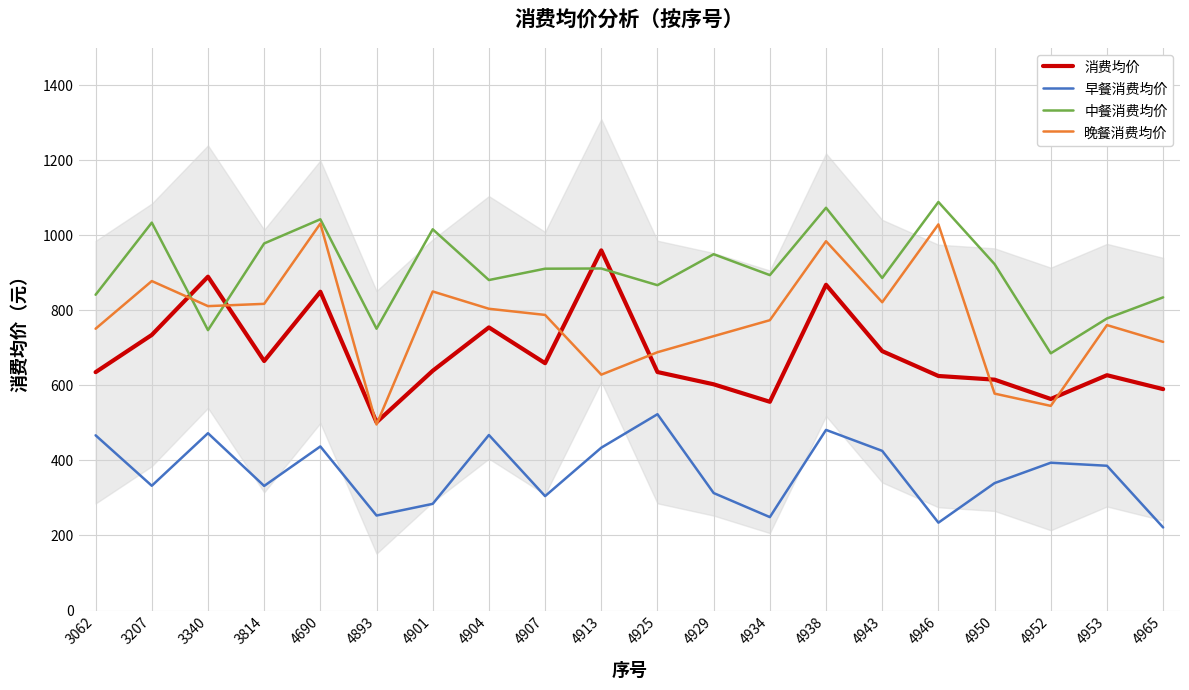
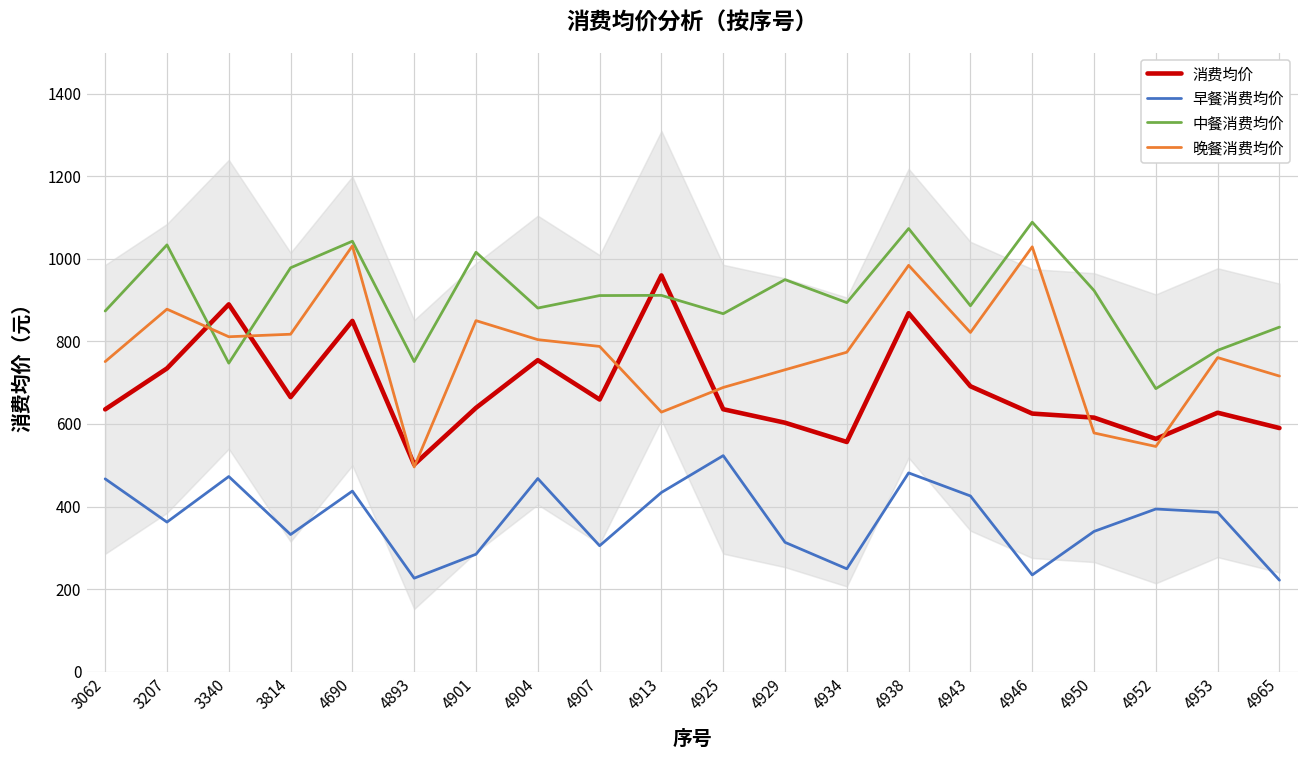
  {
    "消费均价": {
      "3062": 640,
      "3207": 730,
      "3340": 890,
      "3814": 670,
      "4690": 850,
      "4901": 640,
      "4904": 750,
      "4907": 660,
      "4913": 960,
      "4925": 640,
      "4929": 600,
      "4934": 560,
      "4938": 870,
      "4943": 690,
      "4946": 630,
      "4950": 620,
      "4952": 560,
      "4953": 630,
      "4965": 590
    },
    "早餐消费均价": {
      "3062": 470,
-     "3207": 330,
+     "3207": 360,
      "3340": 470,
      "3814": 330,
      "4690": 440,
-     "4893": 250,
+     "4893": 230,
      "4901": 280,
      "4904": 470,
      "4907": 300,
      "4913": 430,
      "4925": 520,
      "4929": 310,
      "4934": 250,
      "4938": 480,
      "4943": 430,
      "4946": 230,
      "4950": 340,
      "4952": 390,
      "4953": 390,
      "4965": 220
    },
    "中餐消费均价": {
-     "3062": 840,
+     "3062": 870,
      "3207": 1030,
      "3340": 750,
      "3814": 980,
      "4690": 1040,
      "4893": 750,
      "4901": 1020,
      "4904": 880,
      "4907": 910,
      "4913": 910,
      "4925": 870,
      "4934": 890,
      "4938": 1070,
      "4943": 890,
      "4946": 1090,
      "4950": 920,
      "4952": 690,
      "4953": 780,
      "4965": 830
    },
    "晚餐消费均价": {
      "3062": 750,
      "3207": 880,
      "3340": 810,
      "3814": 820,
      "4690": 1030,
      "4901": 850,
      "4904": 800,
      "4907": 790,
      "4913": 630,
      "4925": 690,
      "4929": 730,
      "4934": 770,
      "4938": 980,
      "4943": 820,
      "4946": 1030,
      "4950": 580,
      "4952": 550,
      "4953": 760,
      "4965": 720
    }
  }
